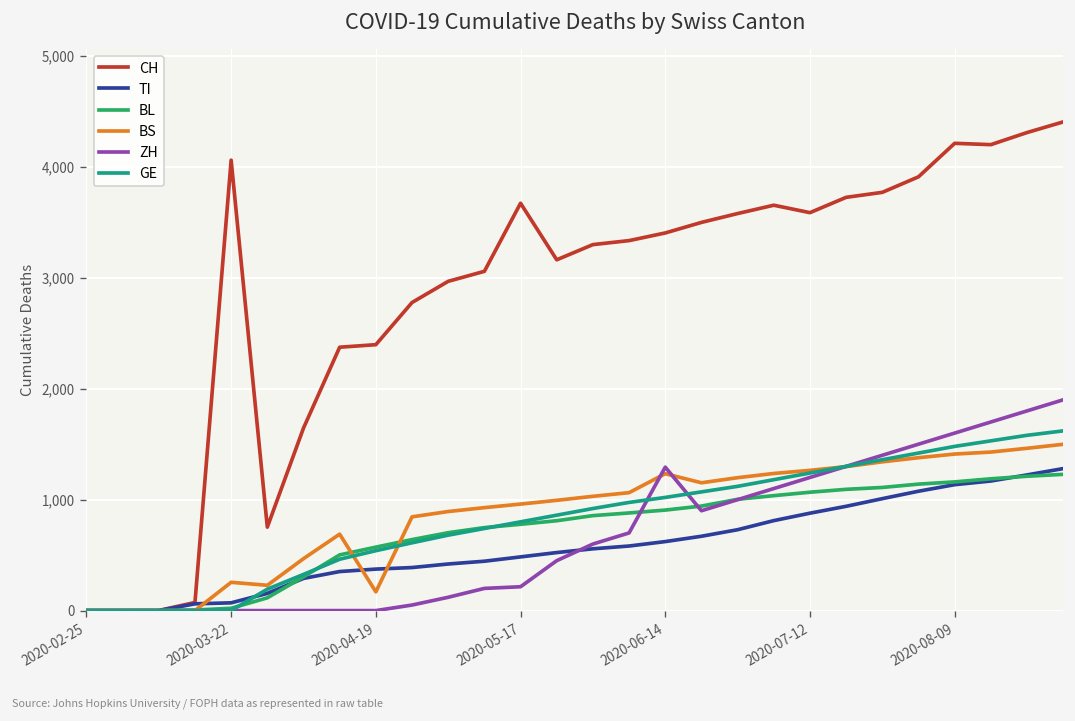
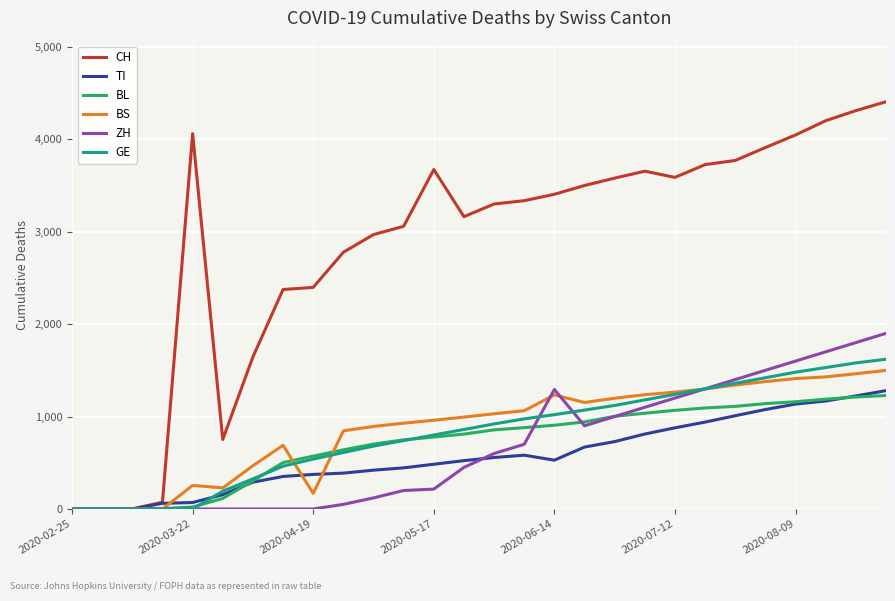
  {
    "CH": {
      "2020-03-22": "4,100",
      "2020-04-19": "2,400",
      "2020-05-17": "3,700",
      "2020-06-14": "3,400",
      "2020-07-12": "3,600",
-     "2020-08-09": "4,200"
+     "2020-08-09": "4,000"
    },
    "TI": {
      "2020-03-22": "100",
      "2020-04-19": "400",
      "2020-05-17": "500",
-     "2020-06-14": "600",
+     "2020-06-14": "500",
      "2020-07-12": "900"
    },
    "BS": {
      "2020-03-22": "300",
      "2020-04-19": "200",
      "2020-05-17": "1,000",
      "2020-06-14": "1,200",
      "2020-08-09": "1,400"
    },
    "ZH": {
      "2020-04-19": "0",
      "2020-05-17": "200",
      "2020-06-14": "1,300",
      "2020-07-12": "1,200",
      "2020-08-09": "1,600"
    }
  }
